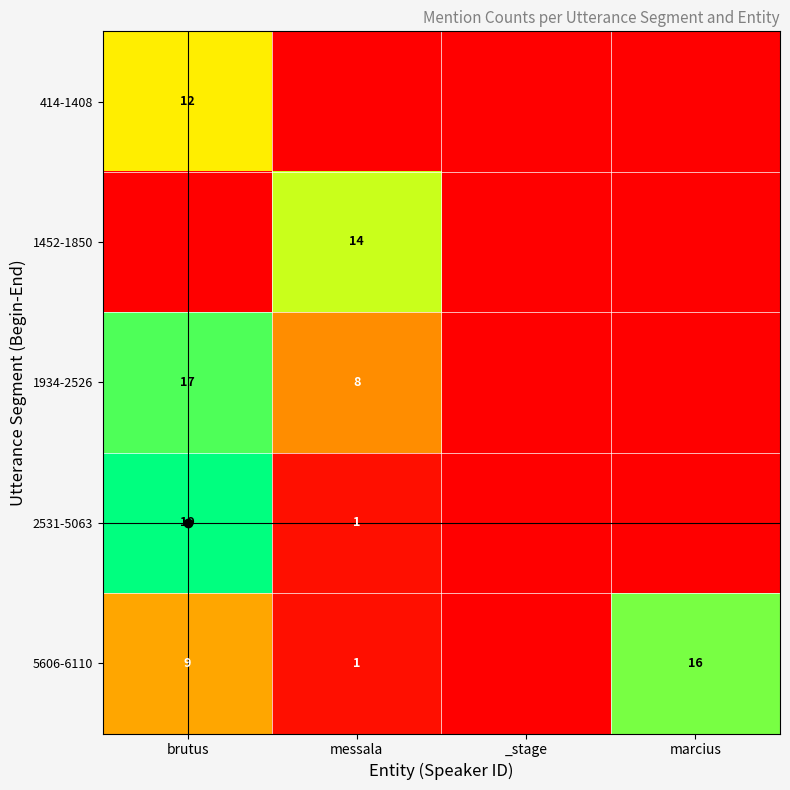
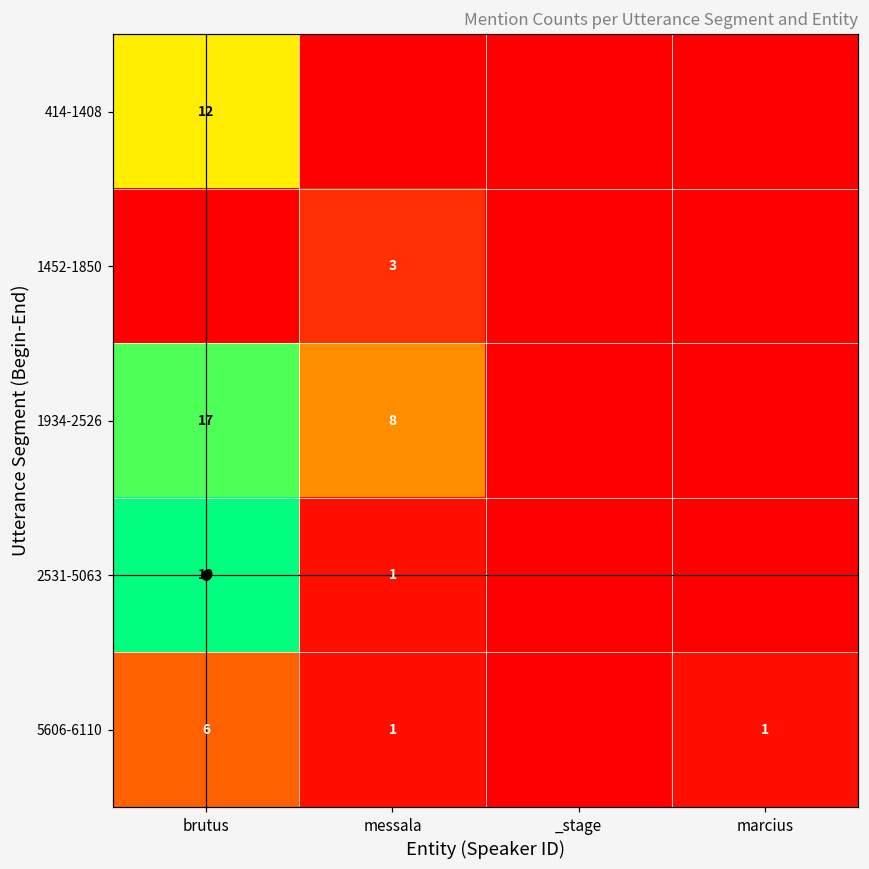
  {
    "414-1408": {
      "brutus": 12
    },
    "1452-1850": {
-     "messala": 14
+     "messala": 3
    },
    "1934-2526": {
      "brutus": 17,
      "messala": 8
    },
    "2531-5063": {
      "messala": 1
    },
    "5606-6110": {
-     "brutus": 9,
+     "brutus": 6,
      "messala": 1,
-     "marcius": 16
+     "marcius": 1
    }
  }
